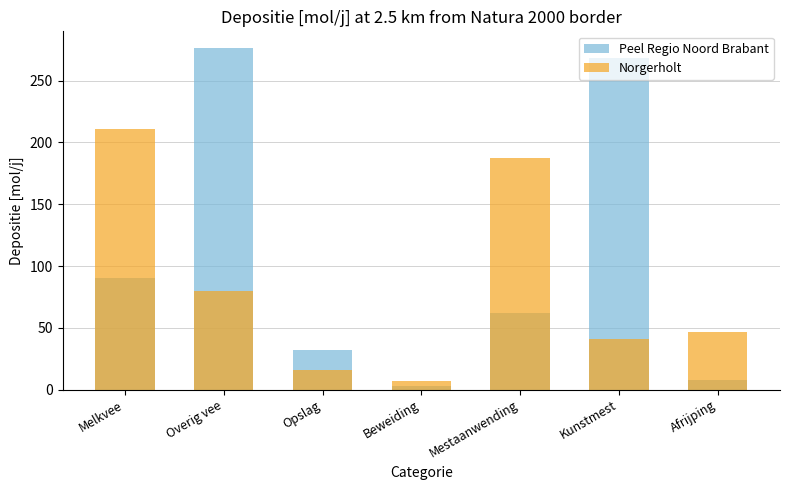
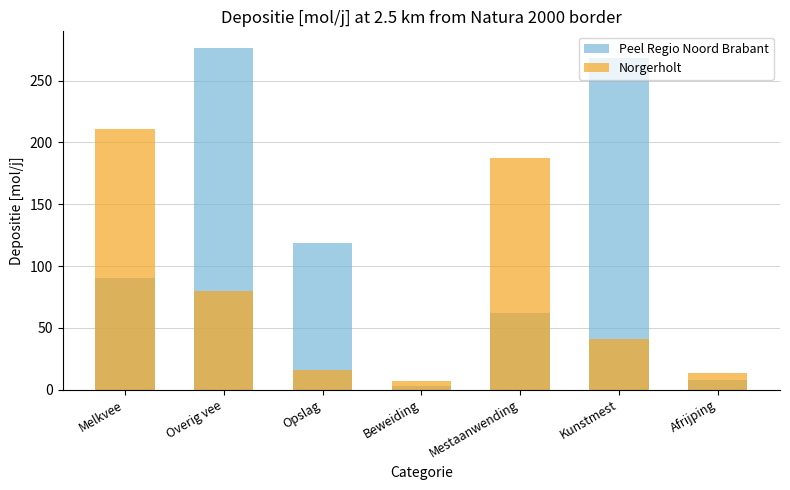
  {
    "Peel Regio Noord Brabant": {
      "Overig vee": 276,
-     "Opslag": 32
+     "Opslag": 119
    },
    "Norgerholt": {
      "Melkvee": 211,
      "Beweiding": 7,
      "Mestaanwending": 187,
-     "Afrijping": 47
+     "Afrijping": 14
    }
  }
